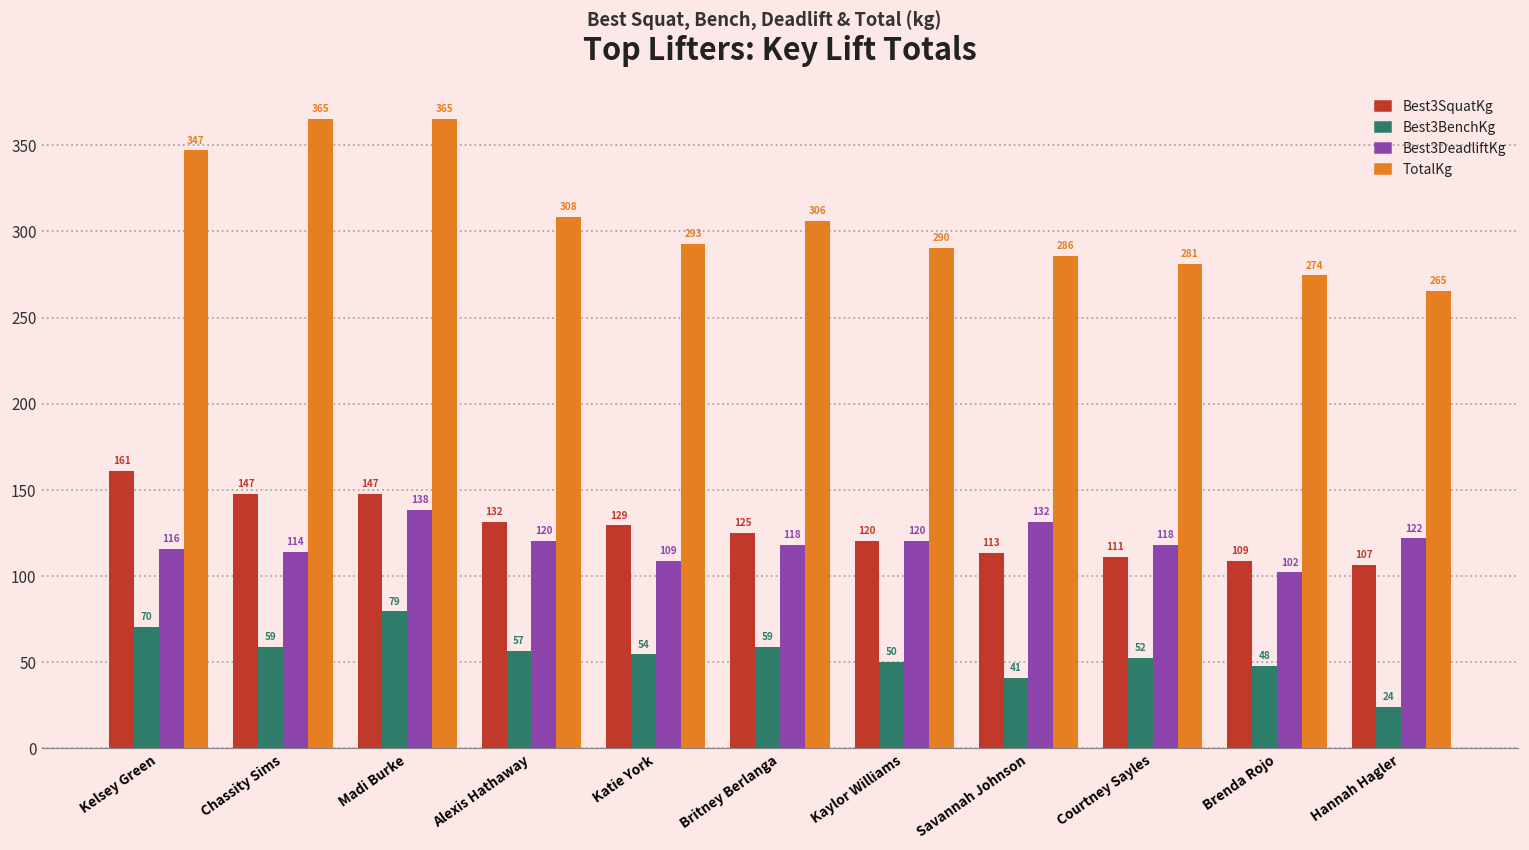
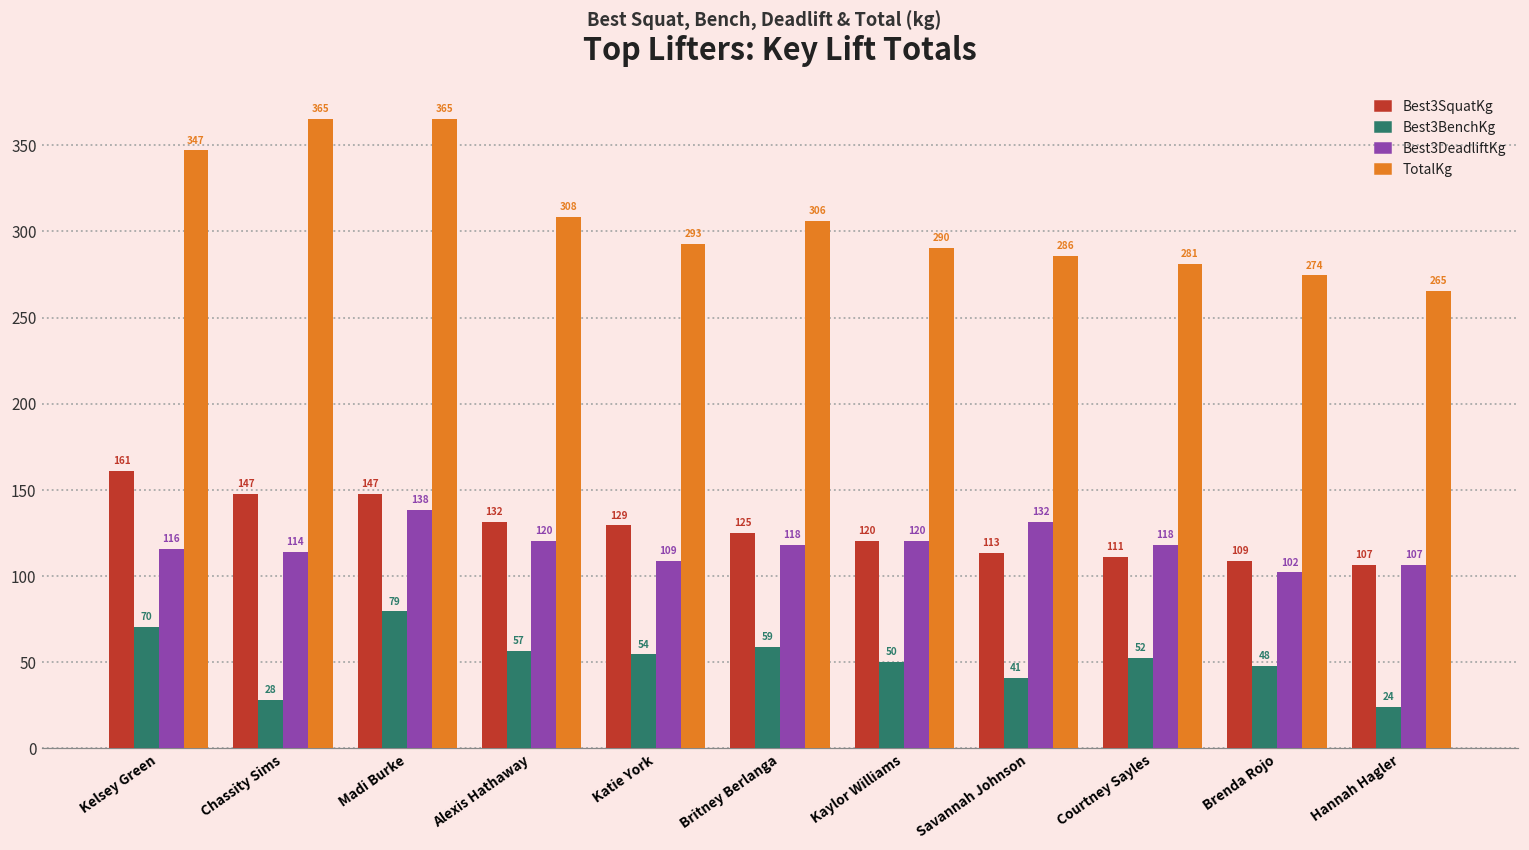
  {
    "Best3SquatKg": {
      "Kelsey Green": 161,
      "Chassity Sims": 147,
      "Madi Burke": 147,
      "Alexis Hathaway": 132,
      "Katie York": 129,
      "Britney Berlanga": 125,
      "Kaylor Williams": 120,
      "Savannah Johnson": 113,
      "Courtney Sayles": 111,
      "Brenda Rojo": 109,
      "Hannah Hagler": 107
    },
    "Best3BenchKg": {
      "Kelsey Green": 70,
-     "Chassity Sims": 59,
+     "Chassity Sims": 28,
      "Madi Burke": 79,
      "Alexis Hathaway": 57,
      "Katie York": 54,
      "Britney Berlanga": 59,
      "Kaylor Williams": 50,
      "Savannah Johnson": 41,
      "Courtney Sayles": 52,
      "Brenda Rojo": 48,
      "Hannah Hagler": 24
    },
    "Best3DeadliftKg": {
      "Kelsey Green": 116,
      "Chassity Sims": 114,
      "Madi Burke": 138,
      "Alexis Hathaway": 120,
      "Katie York": 109,
      "Britney Berlanga": 118,
      "Kaylor Williams": 120,
      "Savannah Johnson": 132,
      "Courtney Sayles": 118,
      "Brenda Rojo": 102,
-     "Hannah Hagler": 122
+     "Hannah Hagler": 107
    },
    "TotalKg": {
      "Kelsey Green": 347,
      "Chassity Sims": 365,
      "Madi Burke": 365,
      "Alexis Hathaway": 308,
      "Katie York": 293,
      "Britney Berlanga": 306,
      "Kaylor Williams": 290,
      "Savannah Johnson": 286,
      "Courtney Sayles": 281,
      "Brenda Rojo": 274,
      "Hannah Hagler": 265
    }
  }
